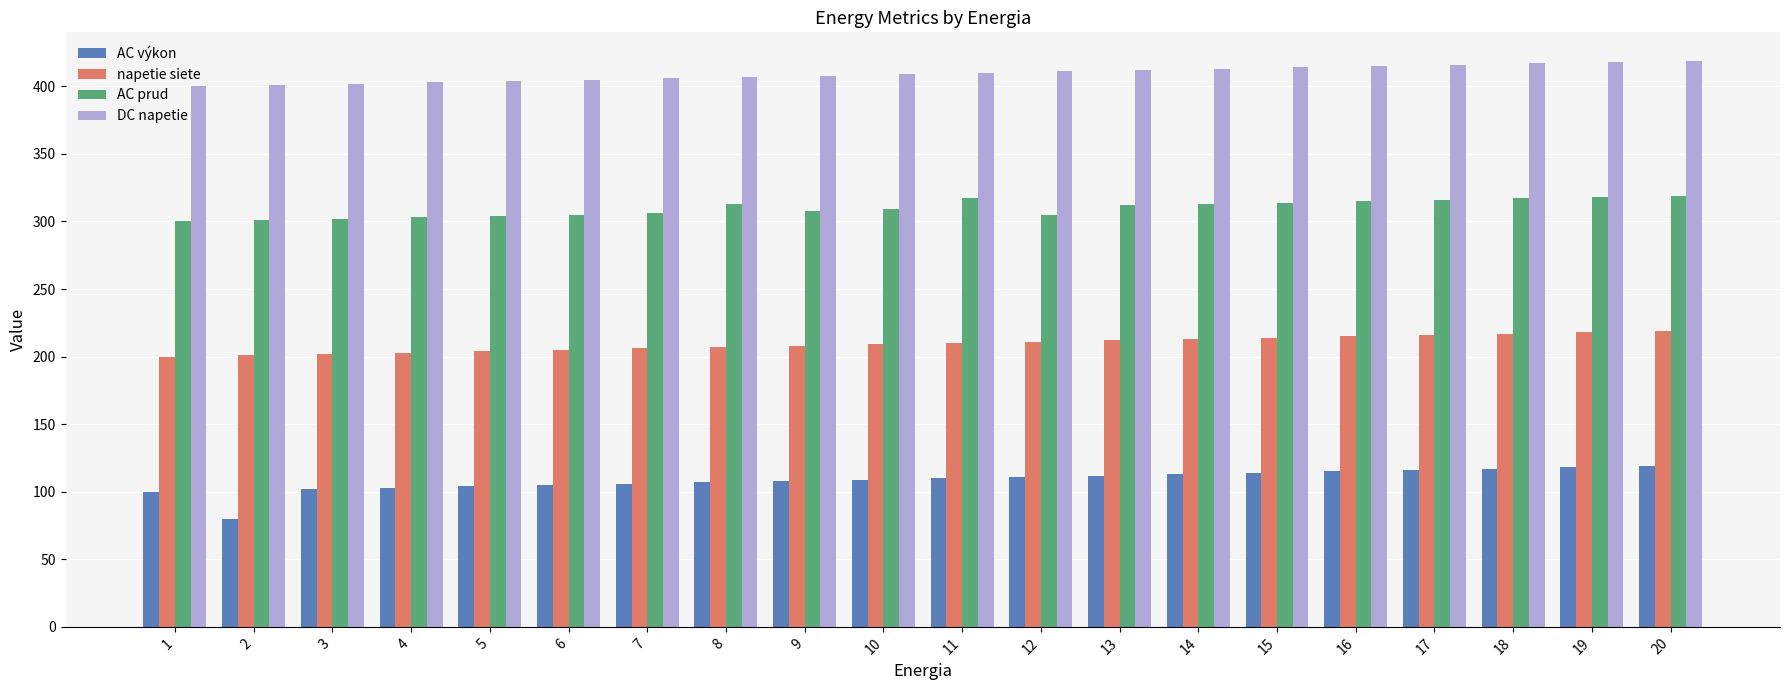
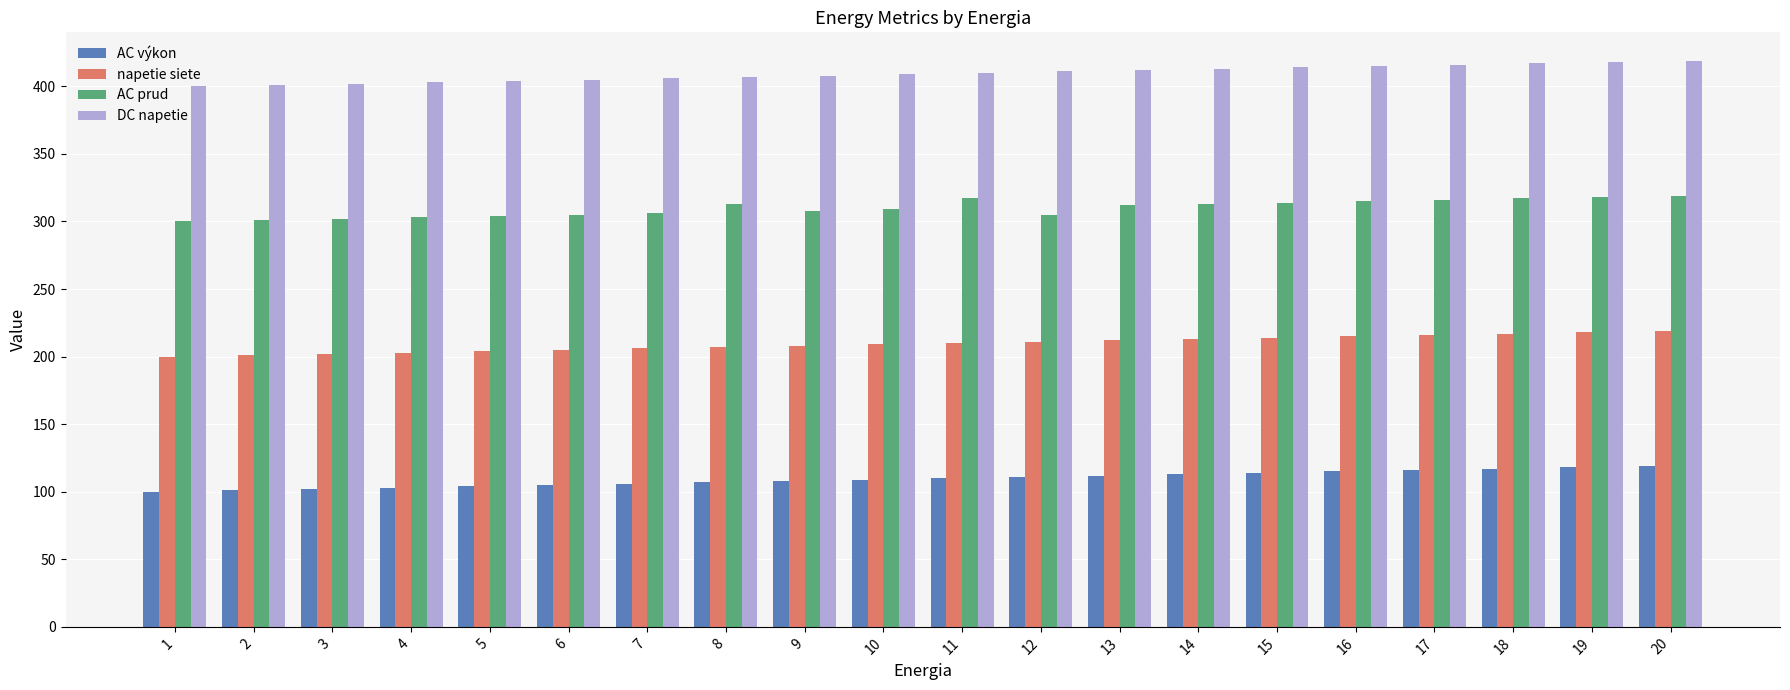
  {
    "AC výkon": {
      "1": 100,
-     "2": 80,
+     "2": 101,
      "3": 102,
      "4": 103,
      "5": 104,
      "6": 105,
      "7": 106,
      "8": 107,
      "9": 108,
      "10": 109,
      "11": 110,
      "12": 111,
      "13": 112,
      "14": 113,
      "15": 114,
      "16": 115,
      "17": 116,
      "18": 117,
      "19": 118,
      "20": 119
    },
    "napetie siete": {
      "1": 200,
      "2": 201,
      "3": 202,
      "4": 203,
      "5": 204,
      "6": 205,
      "7": 206,
      "8": 207,
      "9": 208,
      "10": 209,
      "11": 210,
      "12": 211,
      "13": 212,
      "14": 213,
      "15": 214,
      "16": 215,
      "17": 216,
      "18": 217,
      "19": 218,
      "20": 219
    },
    "AC prud": {
      "1": 300,
      "2": 301,
      "3": 302,
      "4": 303,
      "5": 304,
      "6": 305,
      "7": 306,
      "8": 313,
      "9": 308,
      "10": 309,
      "11": 317,
      "12": 305,
      "13": 312,
      "14": 313,
      "15": 314,
      "16": 315,
      "17": 316,
      "18": 317,
      "19": 318,
      "20": 319
    },
    "DC napetie": {
      "1": 400,
      "2": 401,
      "3": 402,
      "4": 403,
      "5": 404,
      "6": 405,
      "7": 406,
      "8": 407,
      "9": 408,
      "10": 409,
      "11": 410,
      "12": 411,
      "13": 412,
      "14": 413,
      "15": 414,
      "16": 415,
      "17": 416,
      "18": 417,
      "19": 418,
      "20": 419
    }
  }
